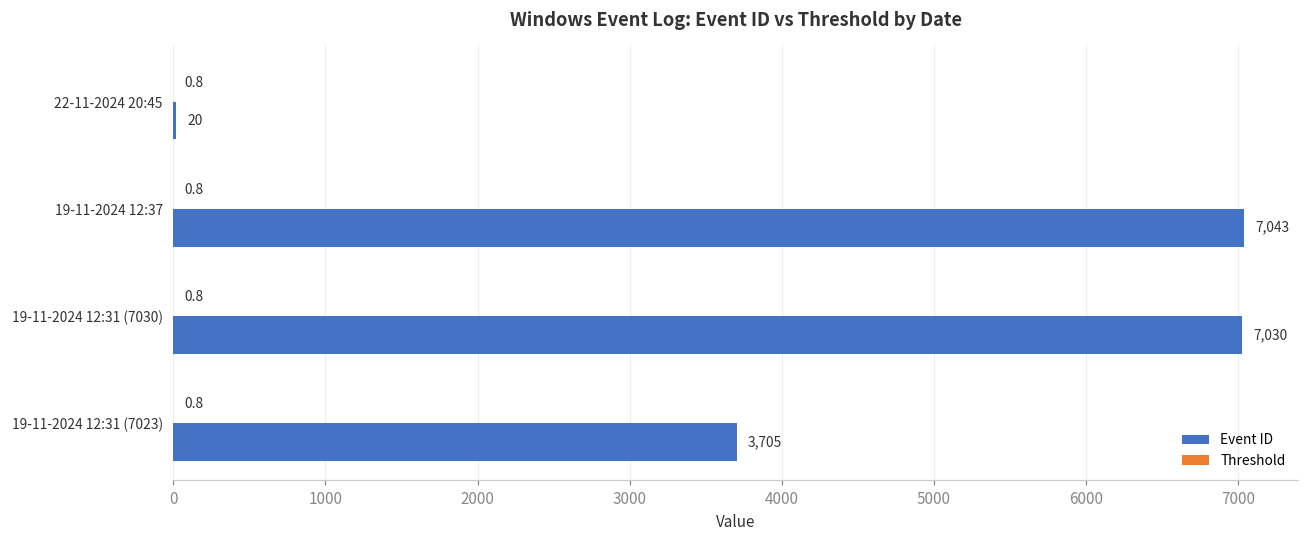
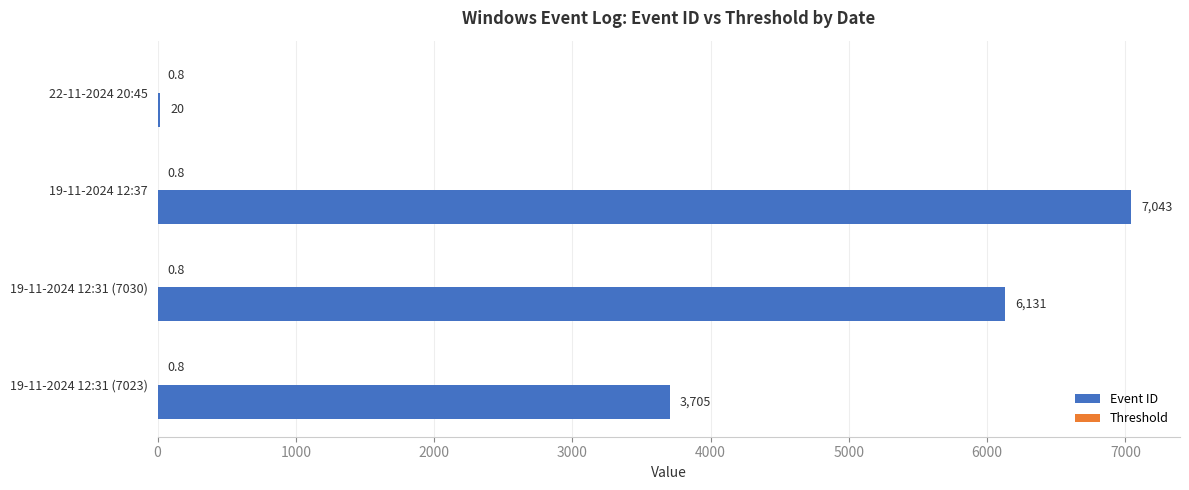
  {
    "Event ID": {
      "22-11-2024 20:45": "20",
      "19-11-2024 12:37": "7,043",
-     "19-11-2024 12:31 (7030)": "7,030",
+     "19-11-2024 12:31 (7030)": "6,131",
      "19-11-2024 12:31 (7023)": "3,705"
    },
    "Threshold": {
      "22-11-2024 20:45": "0.8",
      "19-11-2024 12:37": "0.8",
      "19-11-2024 12:31 (7030)": "0.8",
      "19-11-2024 12:31 (7023)": "0.8"
    }
  }
